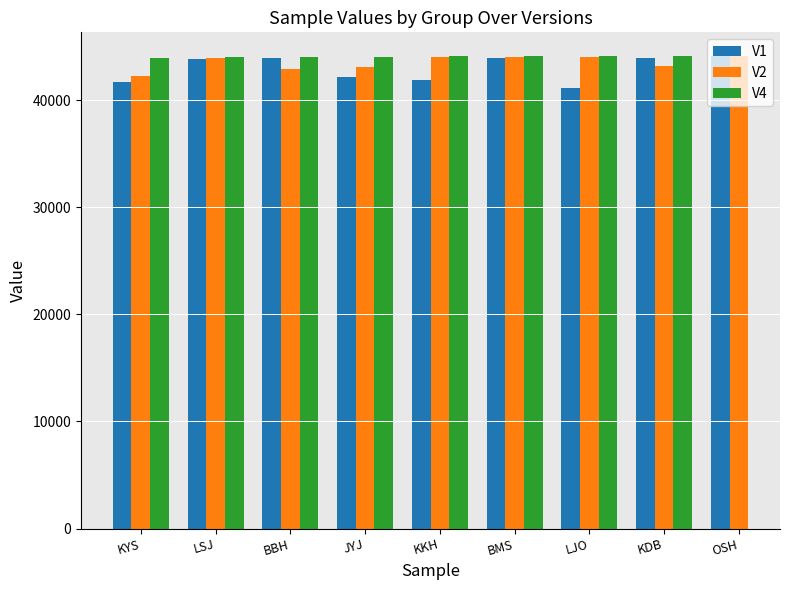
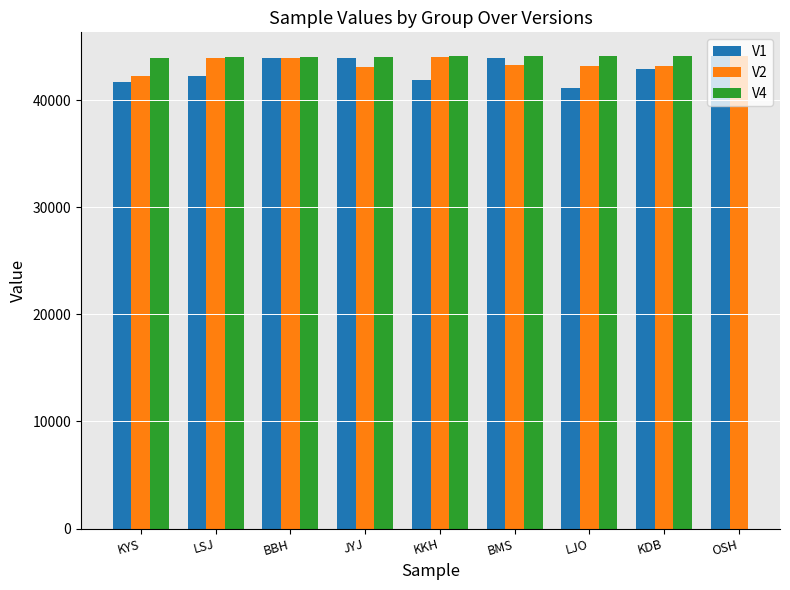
  {
    "V1": {
      "KYS": 41700,
-     "LSJ": 43800,
+     "LSJ": 42300,
      "BBH": 43900,
-     "JYJ": 42100,
+     "JYJ": 43900,
      "KKH": 41900,
      "BMS": 44000,
      "LJO": 41100,
-     "KDB": 44000
+     "KDB": 42900
    },
    "V2": {
      "KYS": 42200,
      "LSJ": 44000,
-     "BBH": 42900,
+     "BBH": 43900,
      "JYJ": 43100,
      "KKH": 44000,
-     "BMS": 44000,
-     "LJO": 44000,
+     "BMS": 43200,
+     "LJO": 43200,
      "KDB": 43200
    }
  }
